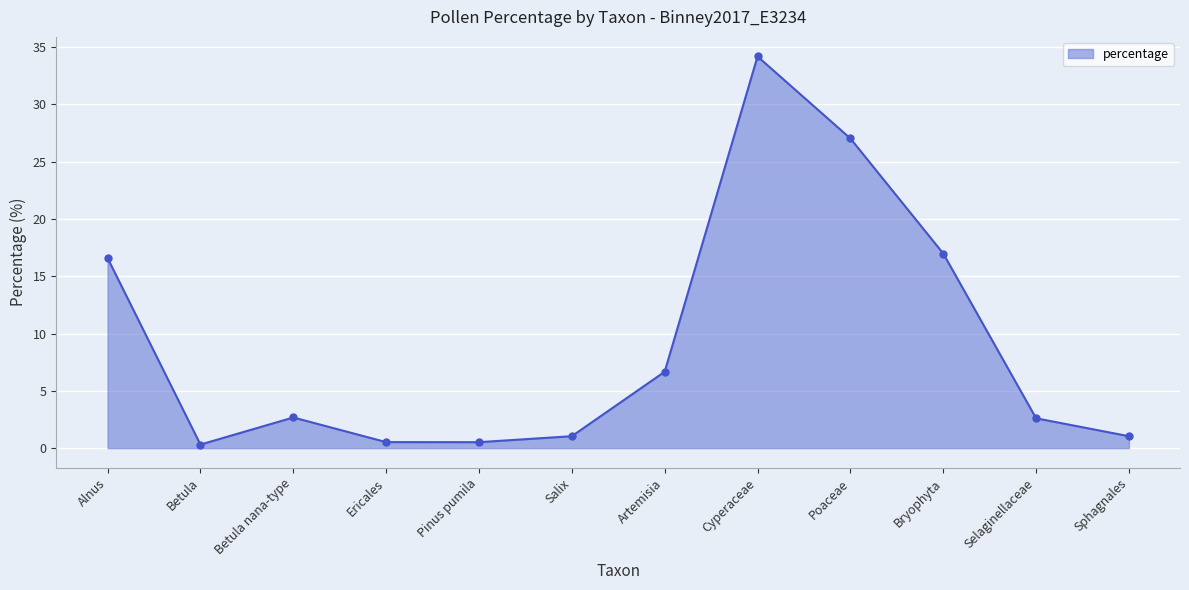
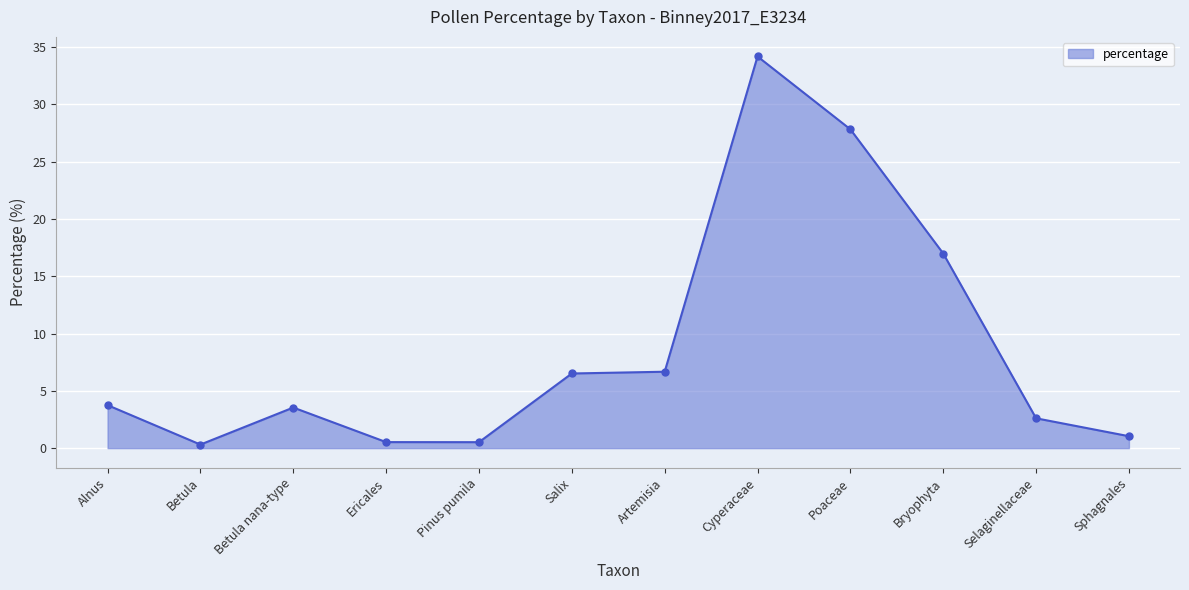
  {
-   "Alnus": 16.6,
+   "Alnus": 3.8,
    "Betula": 0.3,
-   "Betula nana-type": 2.7,
+   "Betula nana-type": 3.5,
    "Ericales": 0.5,
    "Pinus pumila": 0.5,
-   "Salix": 1.0,
+   "Salix": 6.5,
    "Artemisia": 6.7,
    "Cyperaceae": 34.2,
-   "Poaceae": 27.0,
+   "Poaceae": 27.8,
    "Bryophyta": 17.0,
    "Selaginellaceae": 2.6,
    "Sphagnales": 1.0
  }
